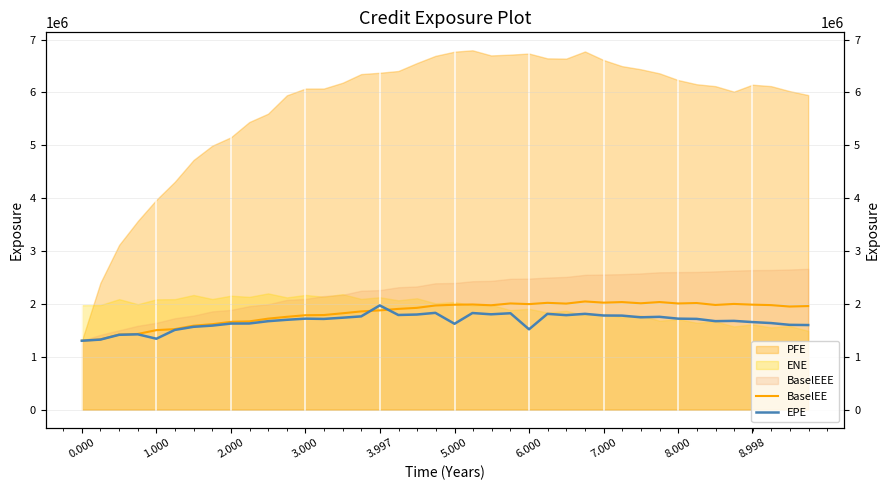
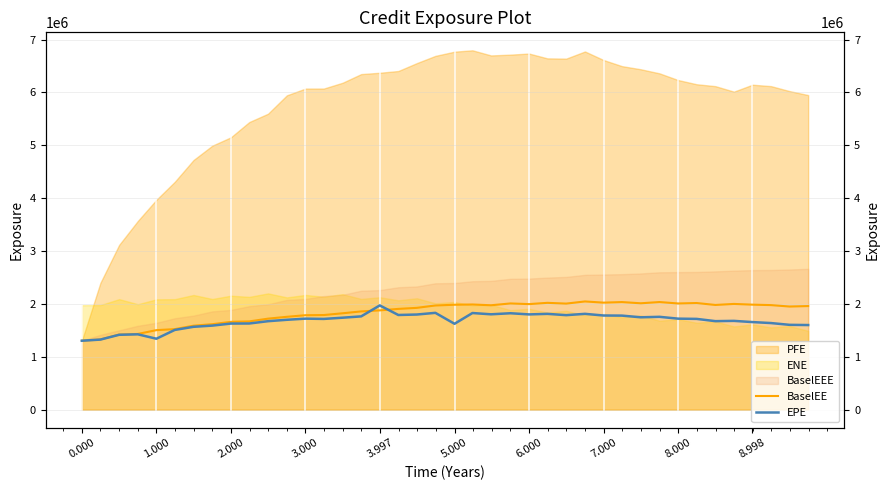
  {
    "EPE": {
      "1.000": 1300000,
      "3.000": 1700000,
      "3.997": 2000000,
      "5.000": 1600000,
-     "6.000": 1500000
+     "6.000": 1800000
    }
  }
